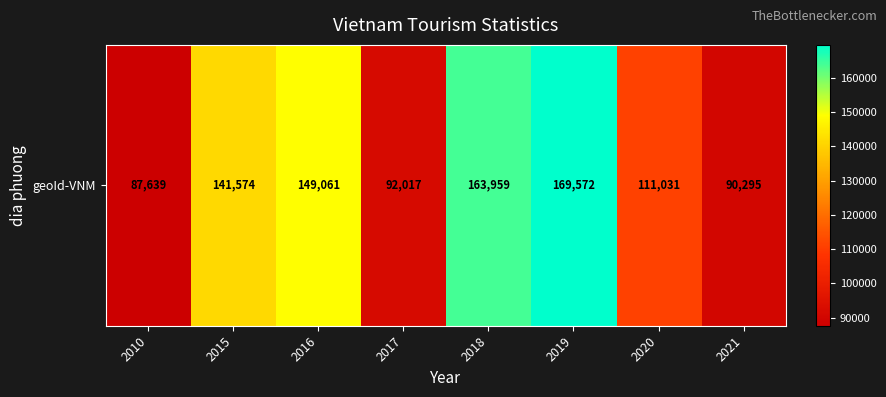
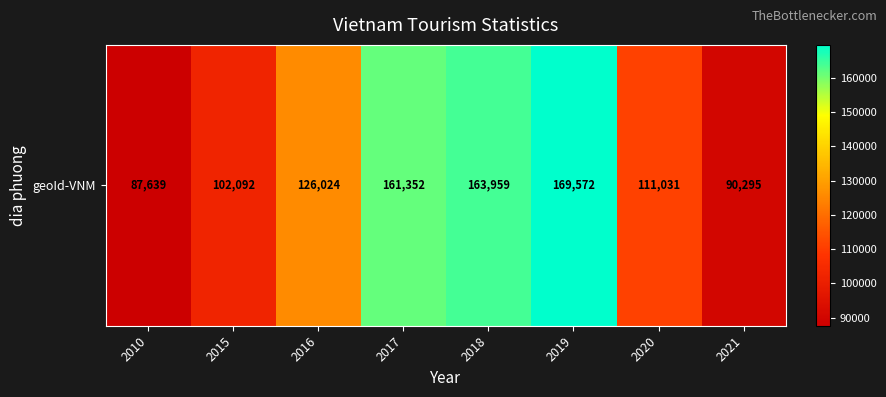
  {
    "geoId-VNM": {
      "2010": "87,639",
-     "2015": "141,574",
-     "2016": "149,061",
-     "2017": "92,017",
+     "2015": "102,092",
+     "2016": "126,024",
+     "2017": "161,352",
      "2018": "163,959",
      "2019": "169,572",
      "2020": "111,031",
      "2021": "90,295"
    }
  }
